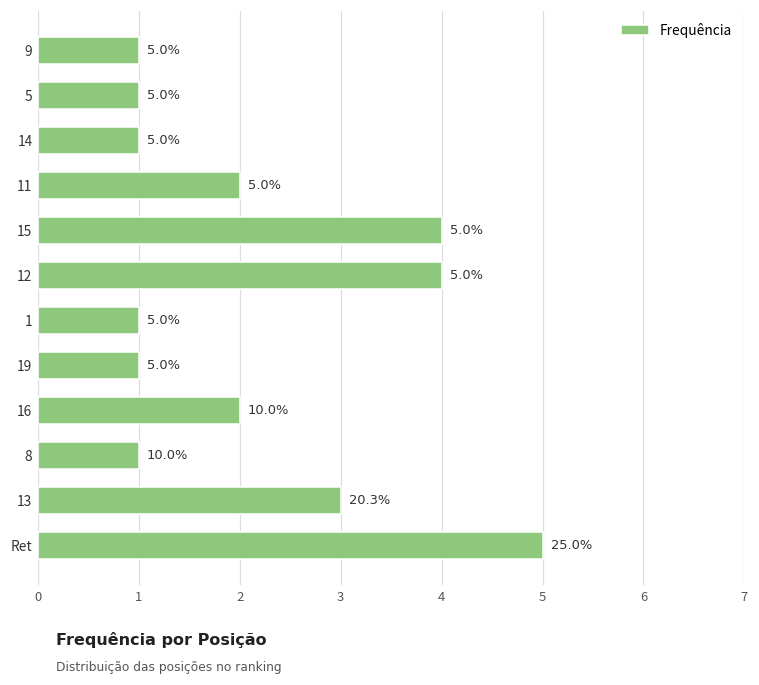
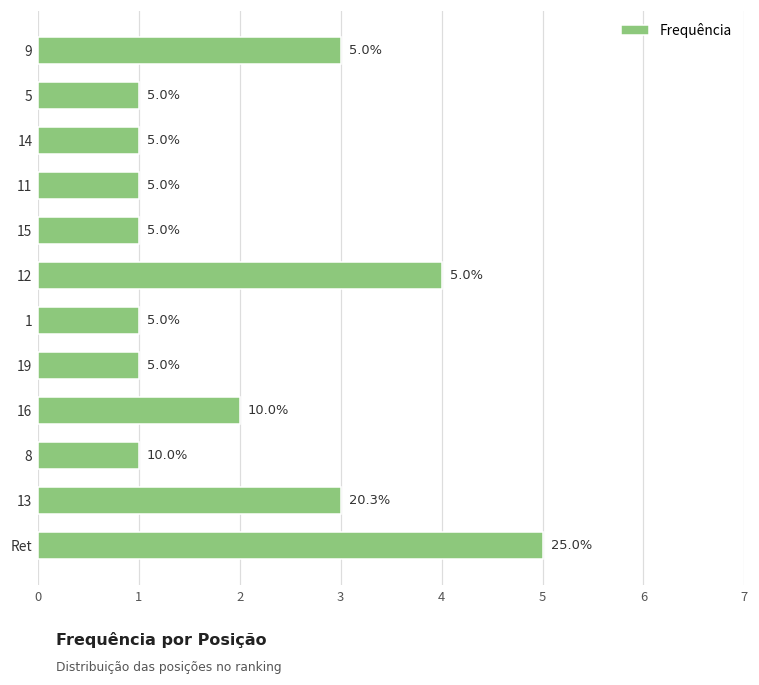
  {
-   "9": 1,
-   "11": 2,
-   "15": 4
+   "9": 3,
+   "11": 1,
+   "15": 1
  }
